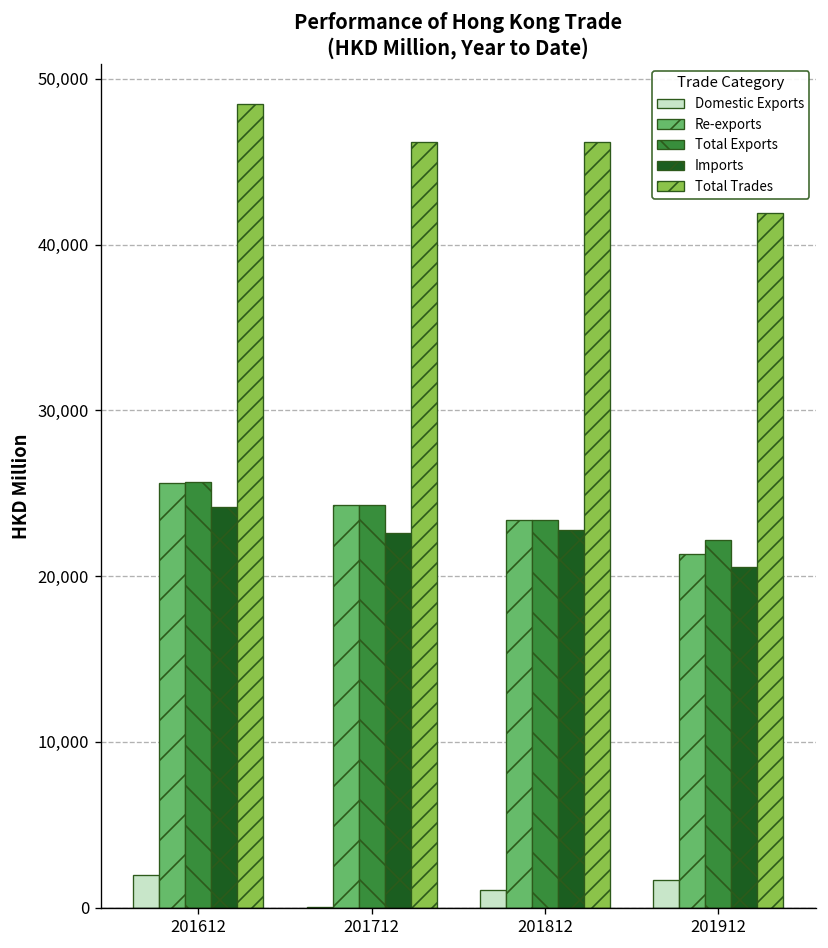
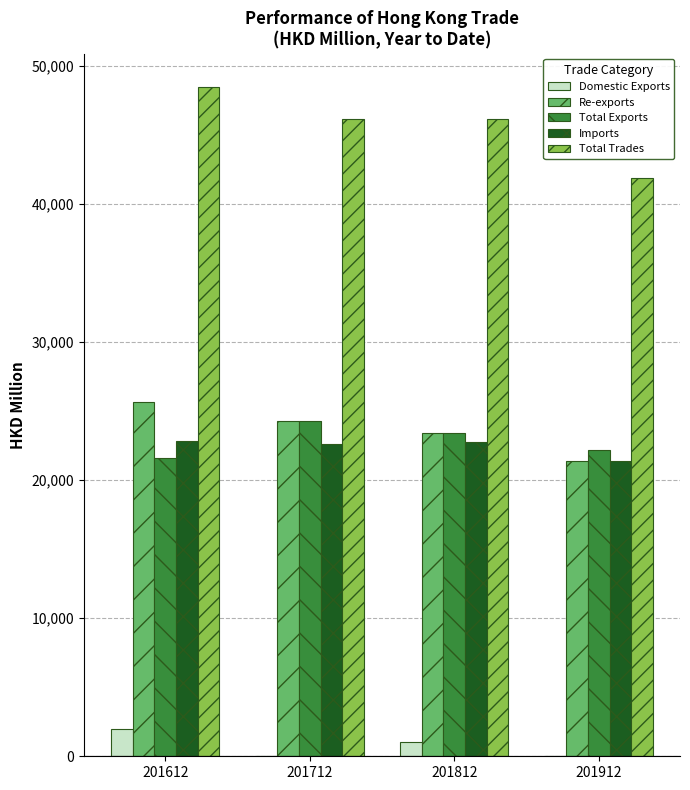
  {
    "Domestic Exports": {
      "201612": "2,000",
      "201812": "1,100",
-     "201912": "1,600"
+     "201912": "0"
    },
    "Total Exports": {
-     "201612": "25,600",
+     "201612": "21,600",
      "201712": "24,300",
      "201812": "23,400",
      "201912": "22,200"
    },
    "Imports": {
-     "201612": "24,100",
+     "201612": "22,800",
      "201712": "22,600",
      "201812": "22,800",
-     "201912": "20,500"
+     "201912": "21,400"
    }
  }
